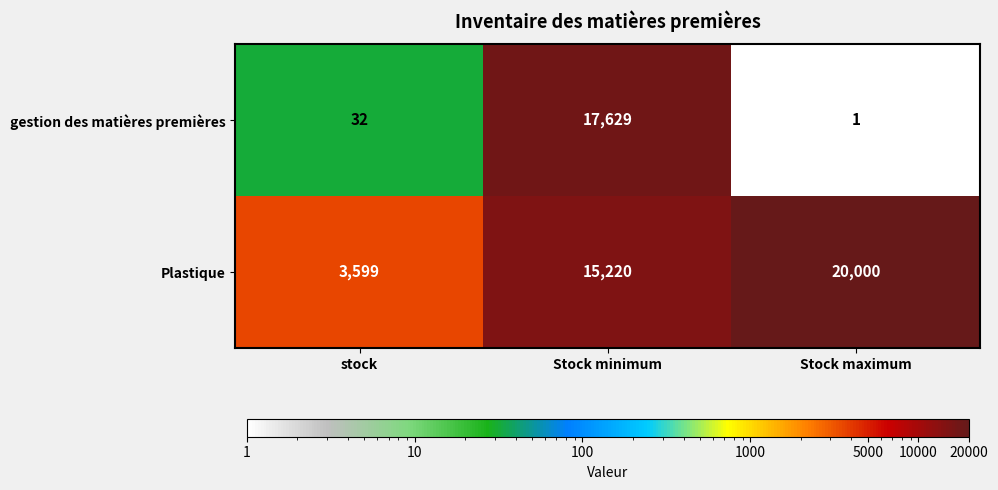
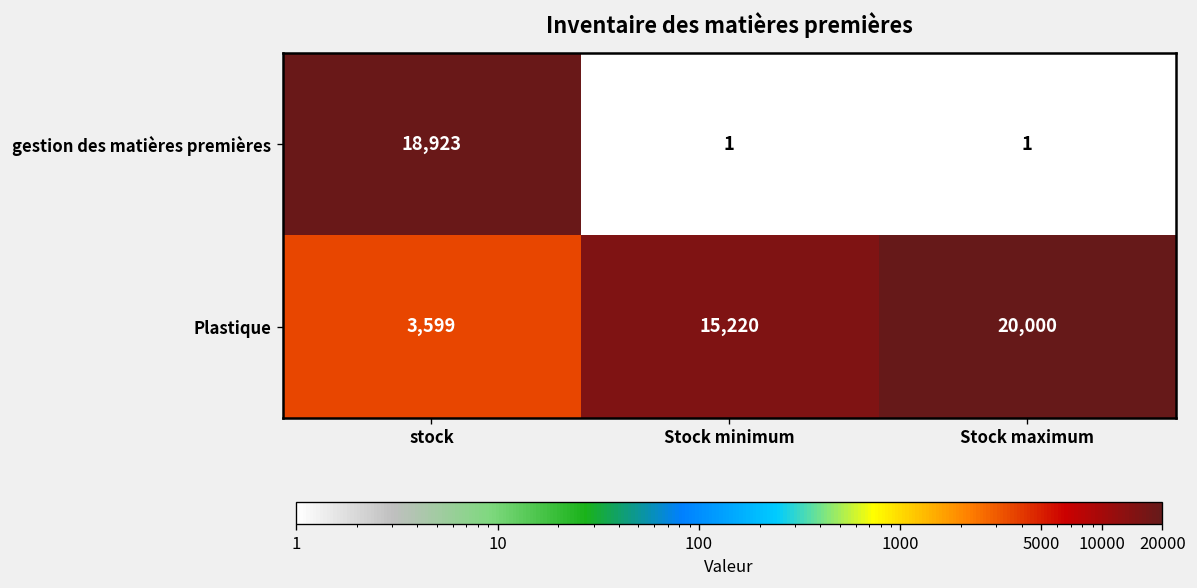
  {
    "gestion des matières premières": {
-     "stock": "32",
-     "Stock minimum": "17,629",
+     "stock": "18,923",
+     "Stock minimum": "1",
      "Stock maximum": "1"
    },
    "Plastique": {
      "stock": "3,599",
      "Stock minimum": "15,220",
      "Stock maximum": "20,000"
    }
  }
